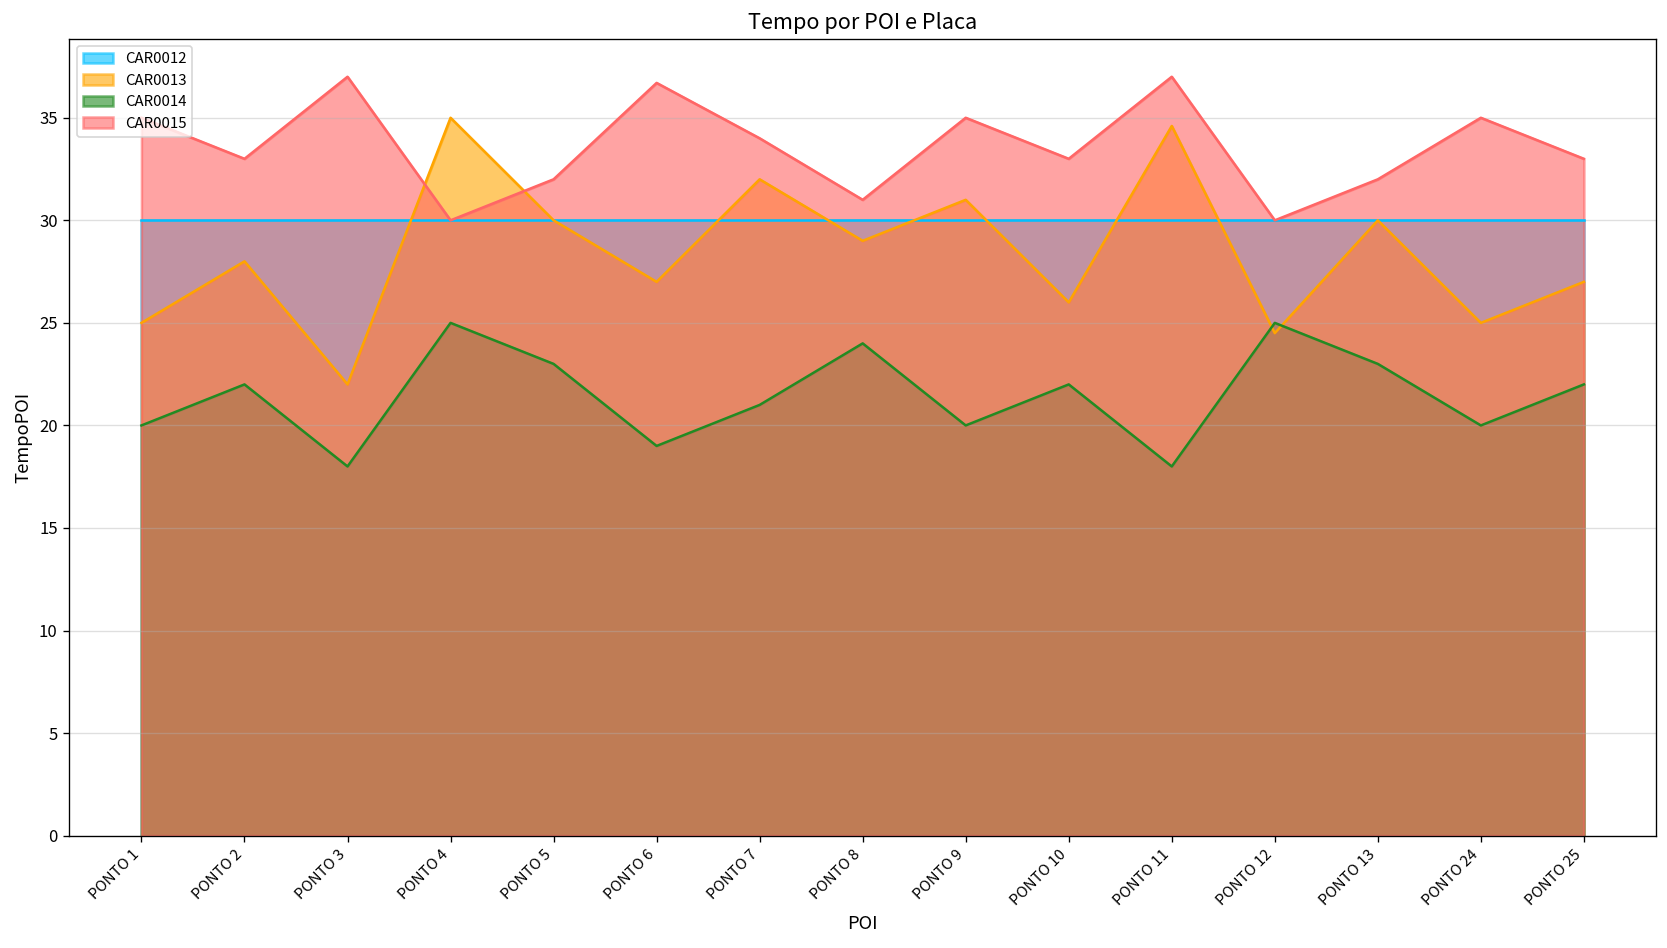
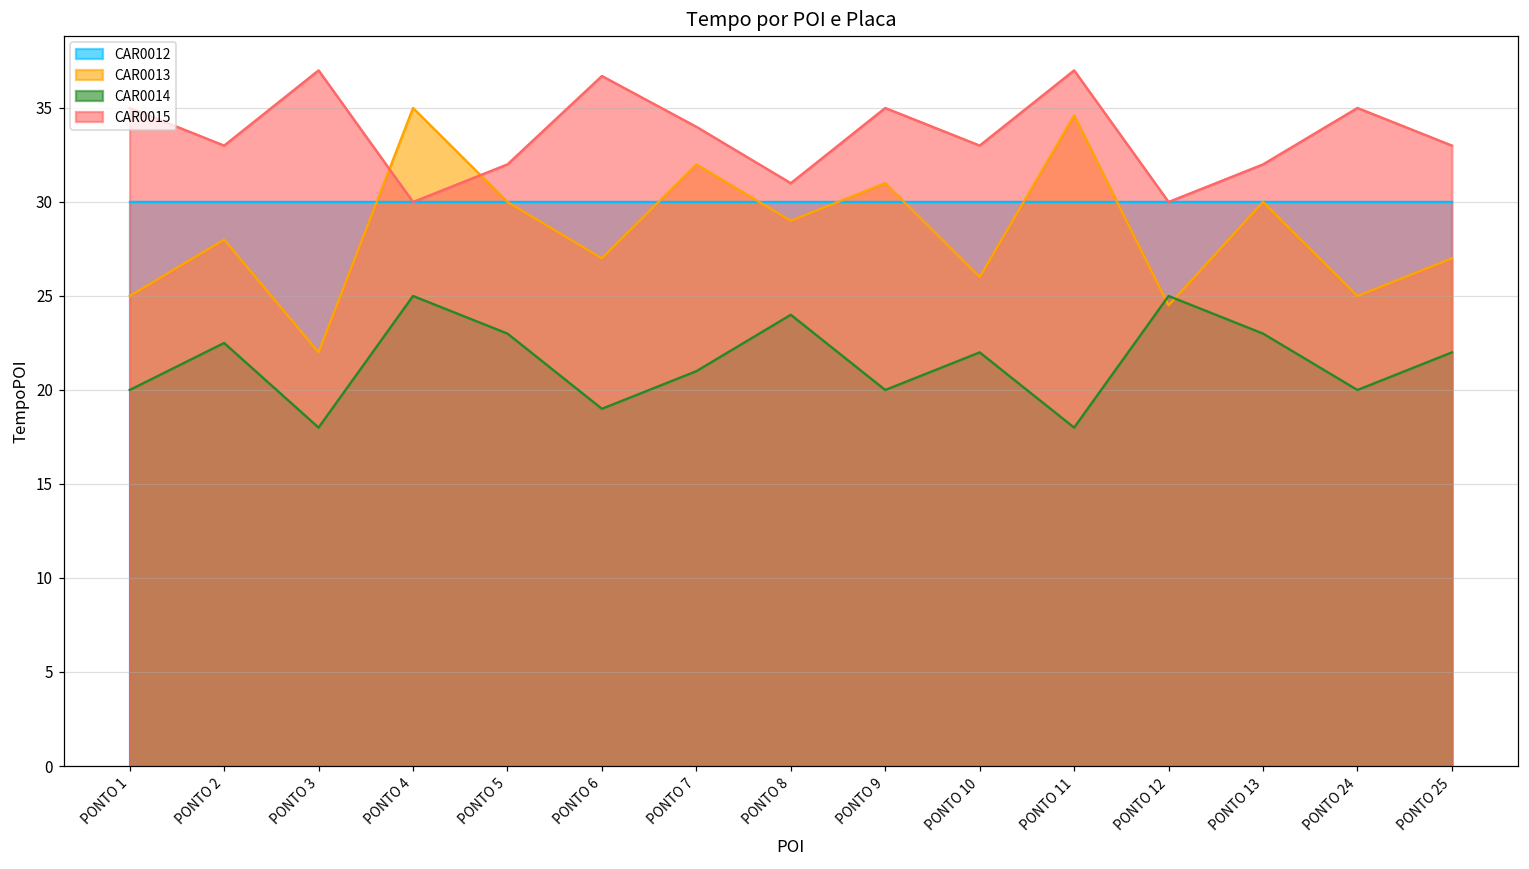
  {
    "CAR0012": {
      "PONTO 1": 30.0,
      "PONTO 2": 30.0,
      "PONTO 3": 30.0,
      "PONTO 6": 30.0,
      "PONTO 7": 30.0,
      "PONTO 8": 30.0,
      "PONTO 9": 30.0,
      "PONTO 10": 30.0,
      "PONTO 11": 30.0,
      "PONTO 24": 30.0,
      "PONTO 25": 30.0
    },
    "CAR0013": {
      "PONTO 1": 25.0,
      "PONTO 2": 28.0,
      "PONTO 3": 22.0,
      "PONTO 4": 35.0,
      "PONTO 6": 27.0,
      "PONTO 7": 32.0,
      "PONTO 8": 29.0,
      "PONTO 9": 31.0,
      "PONTO 10": 26.0,
      "PONTO 11": 34.6,
      "PONTO 12": 24.5,
      "PONTO 24": 25.0,
      "PONTO 25": 27.0
    },
    "CAR0014": {
      "PONTO 1": 20.0,
-     "PONTO 2": 22.0,
+     "PONTO 2": 22.5,
      "PONTO 3": 18.0,
      "PONTO 4": 25.0,
      "PONTO 5": 23.0,
      "PONTO 6": 19.0,
      "PONTO 7": 21.0,
      "PONTO 8": 24.0,
      "PONTO 9": 20.0,
      "PONTO 10": 22.0,
      "PONTO 11": 18.0,
      "PONTO 12": 25.0,
      "PONTO 13": 23.0,
      "PONTO 24": 20.0,
      "PONTO 25": 22.0
    },
    "CAR0015": {
      "PONTO 2": 33.0,
      "PONTO 3": 37.0,
      "PONTO 5": 32.0,
      "PONTO 6": 36.7,
      "PONTO 7": 34.0,
      "PONTO 8": 31.0,
      "PONTO 9": 35.0,
      "PONTO 10": 33.0,
      "PONTO 11": 37.0,
      "PONTO 13": 32.0,
      "PONTO 24": 35.0,
      "PONTO 25": 33.0
    }
  }
